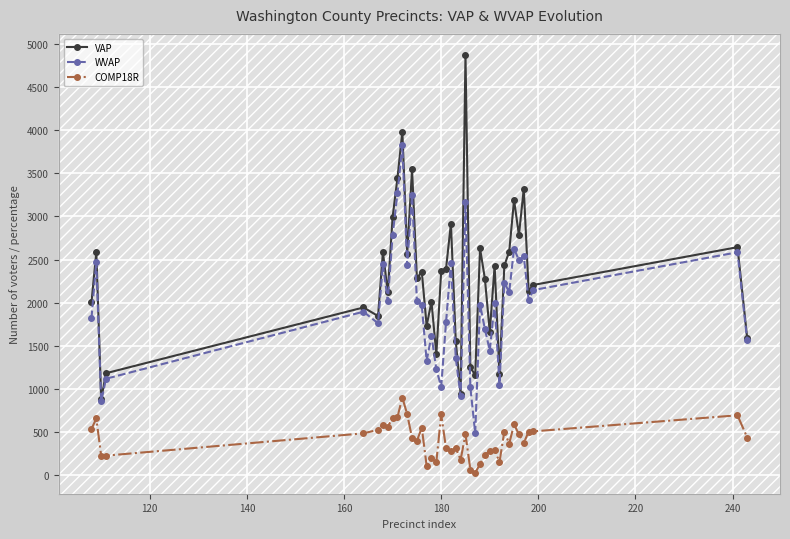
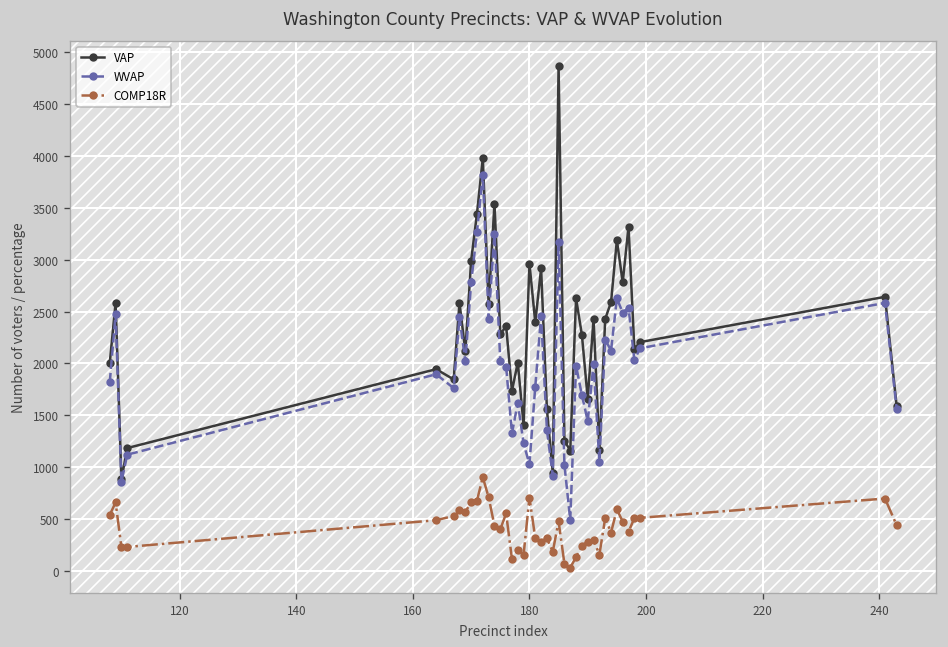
  {
    "VAP": {
-     "180": 2400
+     "180": 3000
    },
    "WVAP": {
      "180": 1000
    },
    "COMP18R": {
      "180": 700
    }
  }
